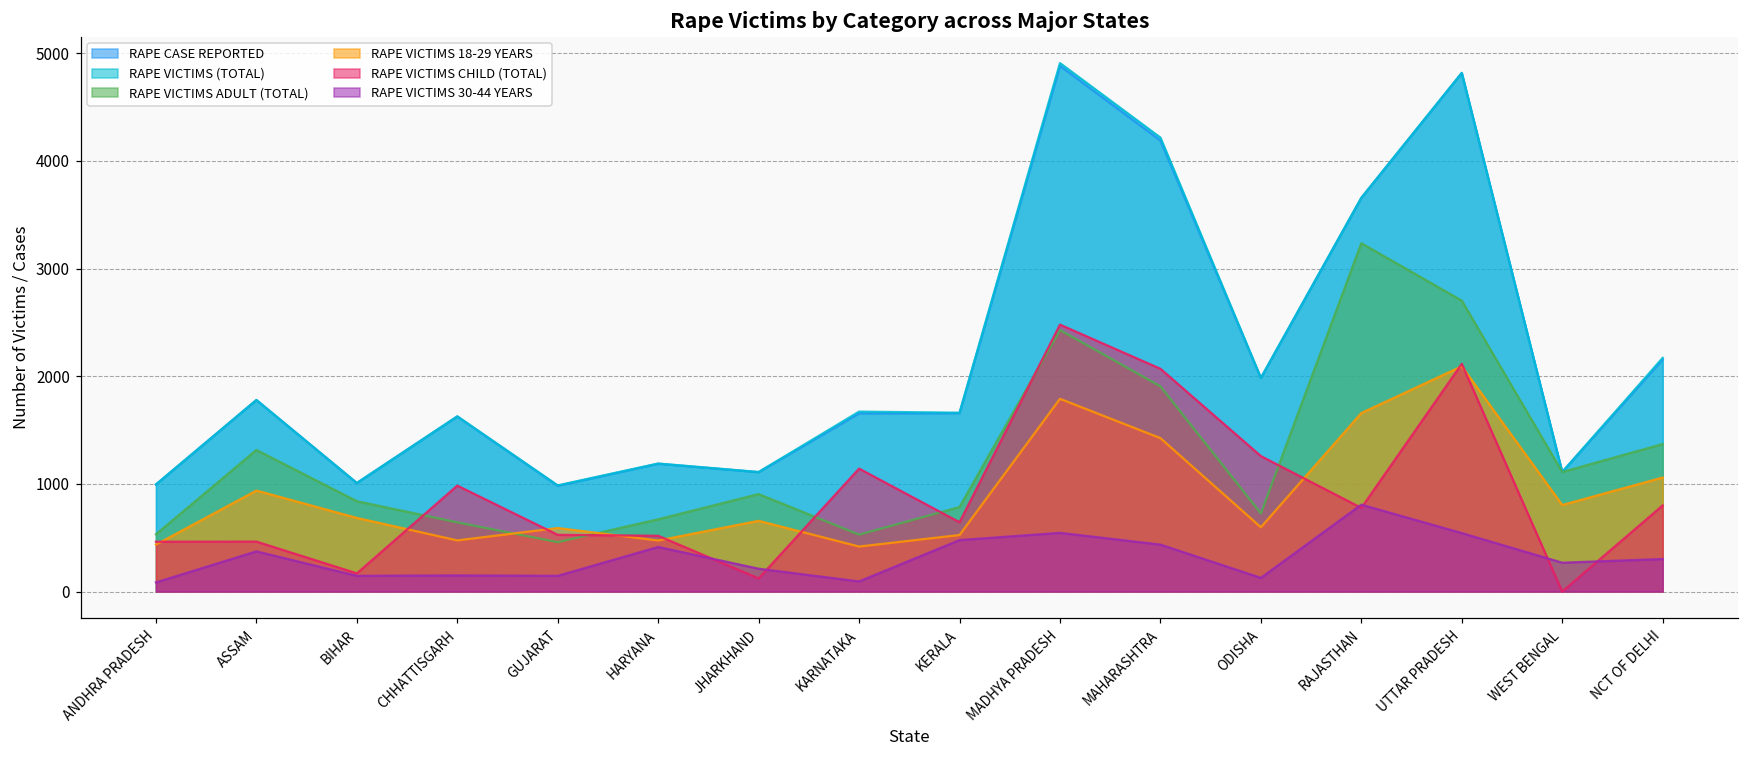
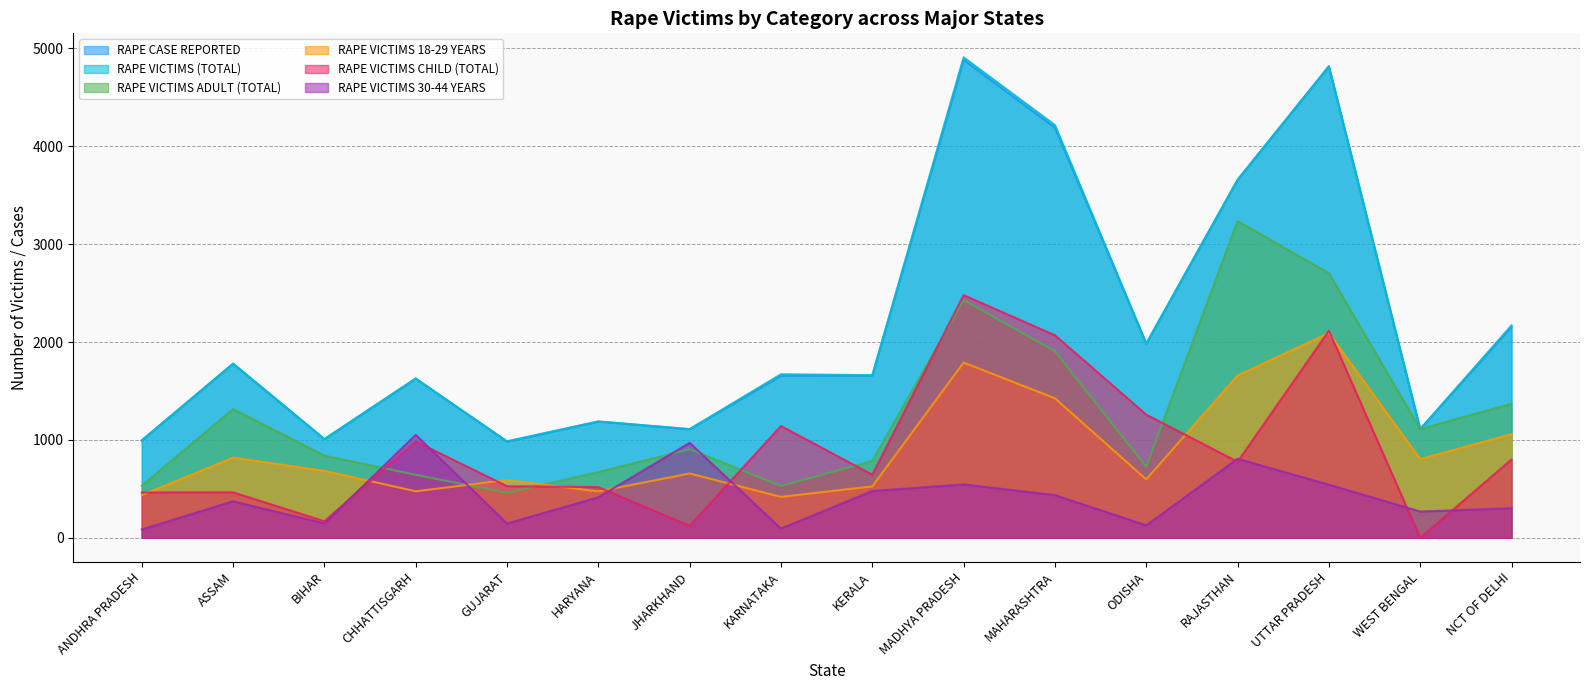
  {
    "RAPE VICTIMS ADULT (TOTAL)": {
      "ANDHRA PRADESH": 500,
      "ASSAM": 1300,
      "BIHAR": 800,
      "CHHATTISGARH": 600,
      "GUJARAT": 500,
      "HARYANA": 700,
      "JHARKHAND": 900,
      "KARNATAKA": 500,
      "KERALA": 800,
      "MADHYA PRADESH": 2400,
      "MAHARASHTRA": 1900,
      "ODISHA": 700,
      "RAJASTHAN": 3200,
      "UTTAR PRADESH": 2700,
      "NCT OF DELHI": 1400
    },
    "RAPE VICTIMS 18-29 YEARS": {
      "ANDHRA PRADESH": 400,
-     "ASSAM": 900,
+     "ASSAM": 800,
      "BIHAR": 700,
      "CHHATTISGARH": 500,
      "GUJARAT": 600,
      "HARYANA": 500,
      "JHARKHAND": 700,
      "KARNATAKA": 400,
      "KERALA": 500,
      "MADHYA PRADESH": 1800,
      "MAHARASHTRA": 1400,
      "ODISHA": 600,
      "RAJASTHAN": 1700,
      "WEST BENGAL": 800,
      "NCT OF DELHI": 1100
    },
    "RAPE VICTIMS CHILD (TOTAL)": {
      "ANDHRA PRADESH": 500,
      "ASSAM": 500,
      "CHHATTISGARH": 1000,
      "GUJARAT": 500,
      "HARYANA": 500,
      "JHARKHAND": 100,
      "KARNATAKA": 1100,
      "KERALA": 600,
      "MADHYA PRADESH": 2500,
      "MAHARASHTRA": 2100,
      "ODISHA": 1300,
      "RAJASTHAN": 800,
      "WEST BENGAL": 0,
      "NCT OF DELHI": 800
    },
    "RAPE VICTIMS 30-44 YEARS": {
      "ANDHRA PRADESH": 100,
      "ASSAM": 400,
-     "CHHATTISGARH": 200,
+     "CHHATTISGARH": 1100,
      "GUJARAT": 100,
      "HARYANA": 400,
-     "JHARKHAND": 200,
+     "JHARKHAND": 1000,
      "KARNATAKA": 100,
      "KERALA": 500,
      "MADHYA PRADESH": 500,
      "MAHARASHTRA": 400,
      "ODISHA": 100,
      "RAJASTHAN": 800,
      "UTTAR PRADESH": 500,
      "WEST BENGAL": 300,
      "NCT OF DELHI": 300
    }
  }
